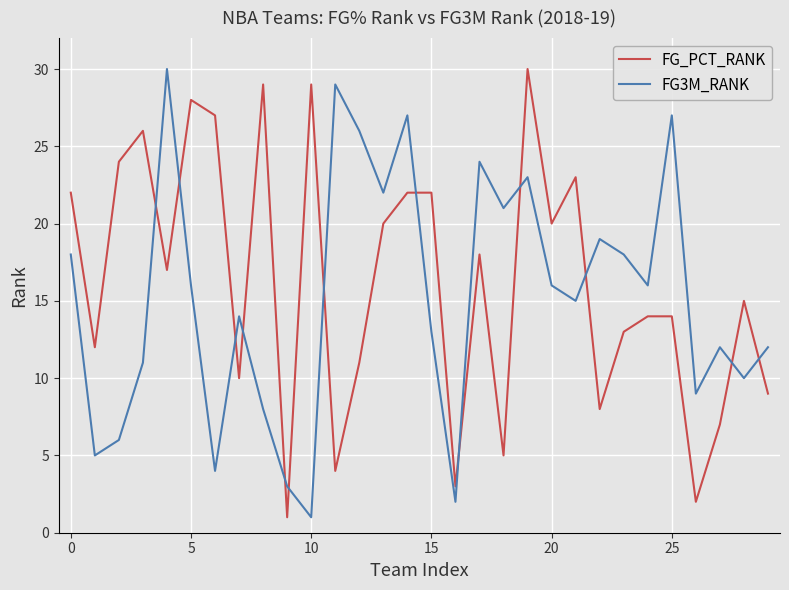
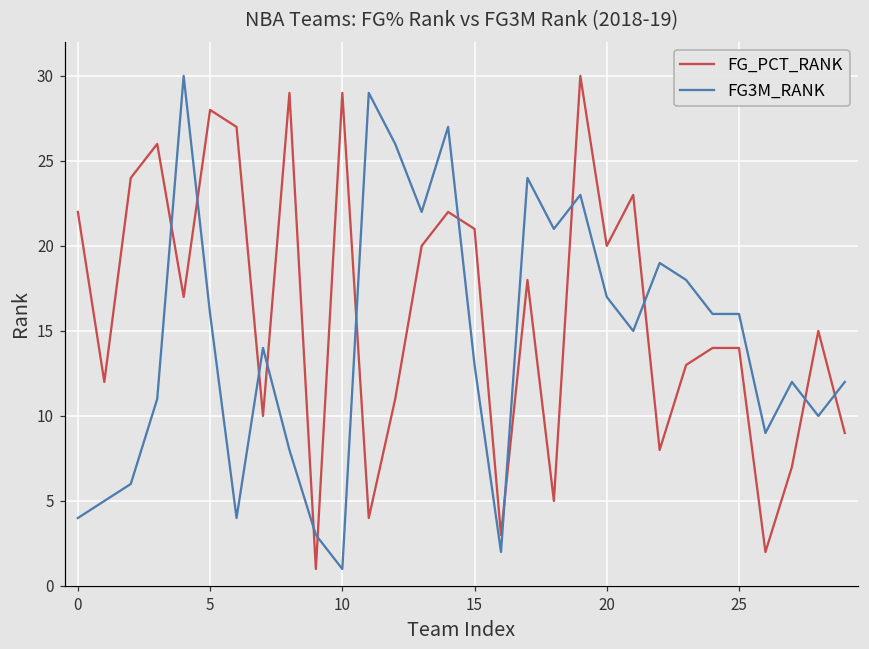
  {
    "FG_PCT_RANK": {
      "0": 22,
      "5": 28,
      "10": 29,
-     "15": 22,
+     "15": 21,
      "20": 20,
      "25": 14
    },
    "FG3M_RANK": {
-     "0": 18,
+     "0": 4,
      "5": 16,
      "10": 1,
      "15": 13,
-     "20": 16,
-     "25": 27
+     "20": 17,
+     "25": 16
    }
  }
